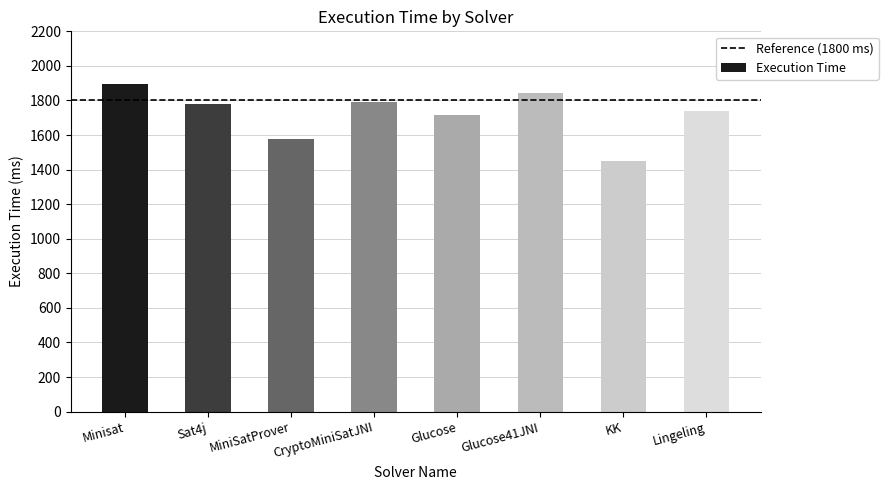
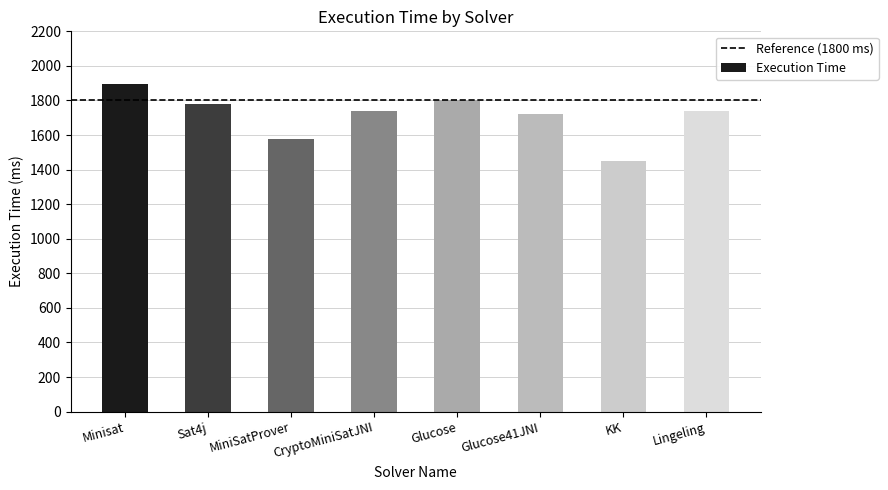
  {
    "Minisat": 1900,
    "Sat4j": 1780,
    "MiniSatProver": 1580,
-   "CryptoMiniSatJNI": 1790,
-   "Glucose": 1720,
-   "Glucose41JNI": 1840,
+   "CryptoMiniSatJNI": 1740,
+   "Glucose": 1800,
+   "Glucose41JNI": 1720,
    "KK": 1450,
    "Lingeling": 1740
  }
